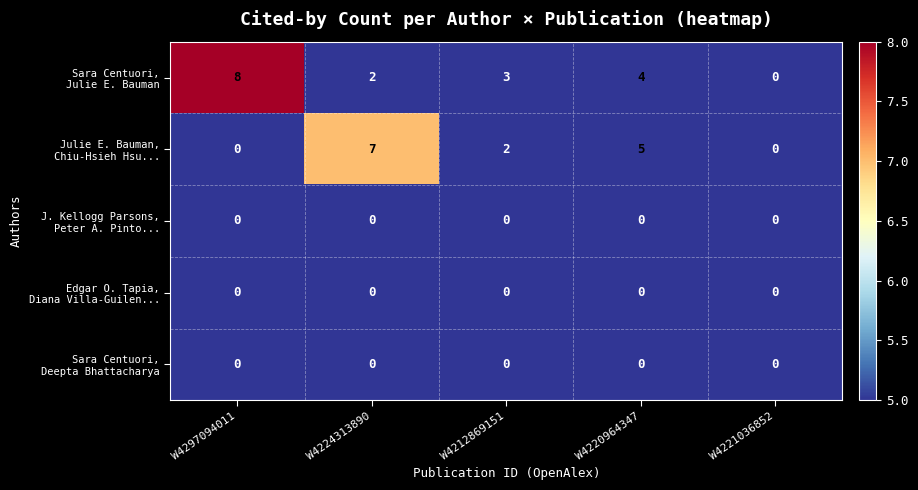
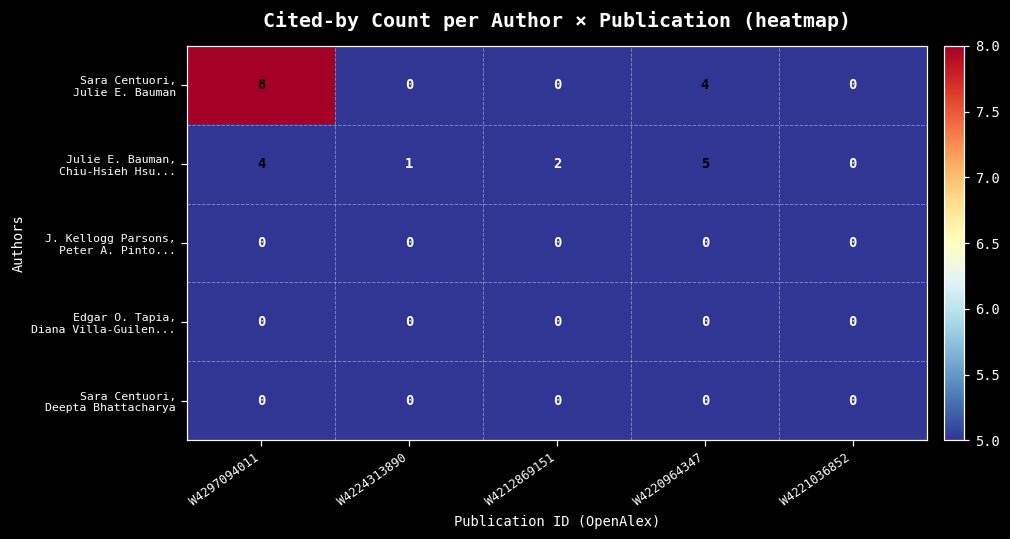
  {
    "Sara Centuori, Julie E. Bauman": {
      "W4297094011": 8,
-     "W4224313890": 2,
-     "W4212869151": 3,
+     "W4224313890": 0,
+     "W4212869151": 0,
      "W4220964347": 4,
      "W4221036852": 0
    },
    "Julie E. Bauman, Chiu-Hsieh Hsu...": {
-     "W4297094011": 0,
-     "W4224313890": 7,
+     "W4297094011": 4,
+     "W4224313890": 1,
      "W4212869151": 2,
      "W4220964347": 5,
      "W4221036852": 0
    },
    "J. Kellogg Parsons, Peter A. Pinto...": {
      "W4297094011": 0,
      "W4224313890": 0,
      "W4212869151": 0,
      "W4220964347": 0,
      "W4221036852": 0
    },
    "Edgar O. Tapia, Diana Villa-Guilen...": {
      "W4297094011": 0,
      "W4224313890": 0,
      "W4212869151": 0,
      "W4220964347": 0,
      "W4221036852": 0
    },
    "Sara Centuori, Deepta Bhattacharya": {
      "W4297094011": 0,
      "W4224313890": 0,
      "W4212869151": 0,
      "W4220964347": 0,
      "W4221036852": 0
    }
  }
